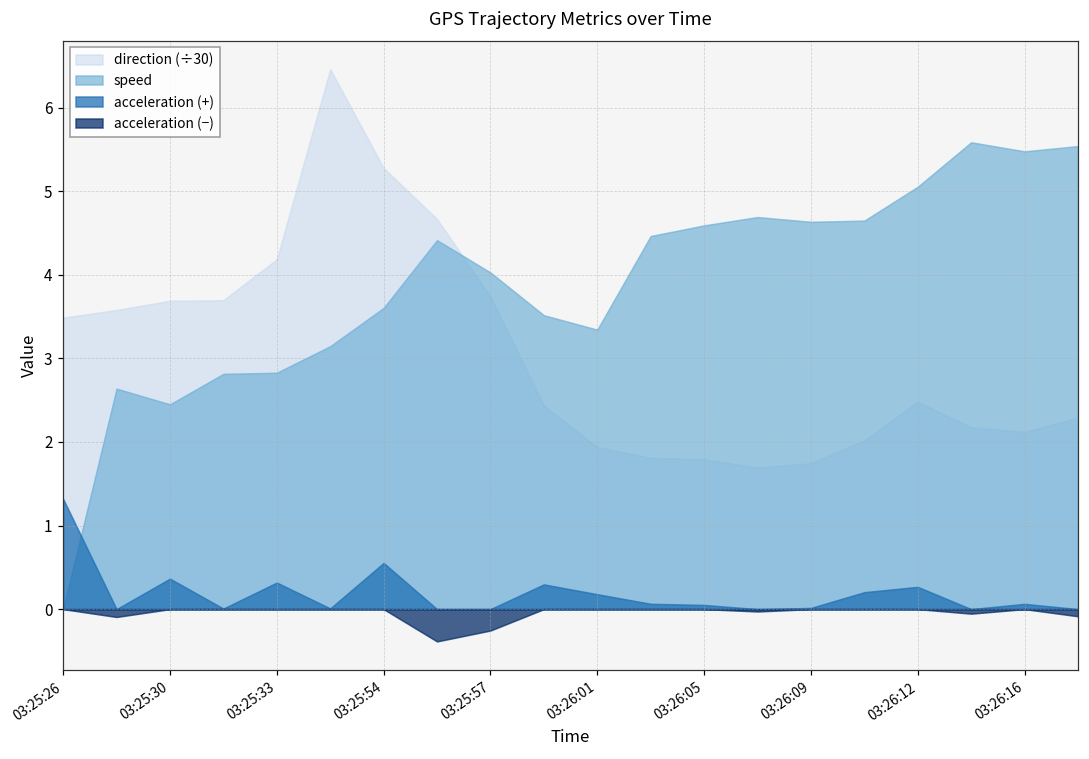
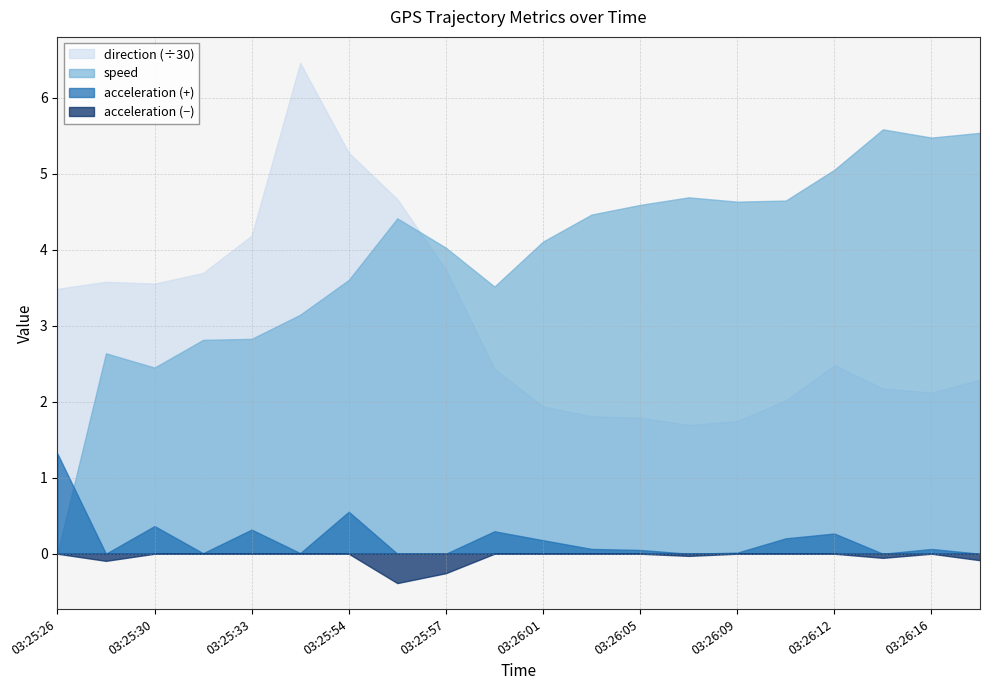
  {
    "direction (÷30)": {
      "03:25:26": 3.5,
-     "03:25:30": 3.7,
+     "03:25:30": 3.6,
      "03:25:33": 4.2,
      "03:25:54": 5.3,
      "03:25:57": 3.7,
      "03:26:01": 1.9,
      "03:26:05": 1.8,
      "03:26:09": 1.7,
      "03:26:12": 2.5,
      "03:26:16": 2.1
    },
    "speed": {
      "03:25:30": 2.5,
      "03:25:33": 2.8,
      "03:25:54": 3.6,
      "03:25:57": 4.0,
-     "03:26:01": 3.3,
+     "03:26:01": 4.1,
      "03:26:05": 4.6,
      "03:26:09": 4.6,
      "03:26:12": 5.1,
      "03:26:16": 5.5
    },
    "acceleration (+)": {
      "03:25:26": 1.3,
      "03:25:30": 0.4,
      "03:25:33": 0.3,
      "03:25:54": 0.6,
      "03:26:01": 0.2,
      "03:26:05": 0.0,
      "03:26:12": 0.3,
      "03:26:16": 0.1
    }
  }
